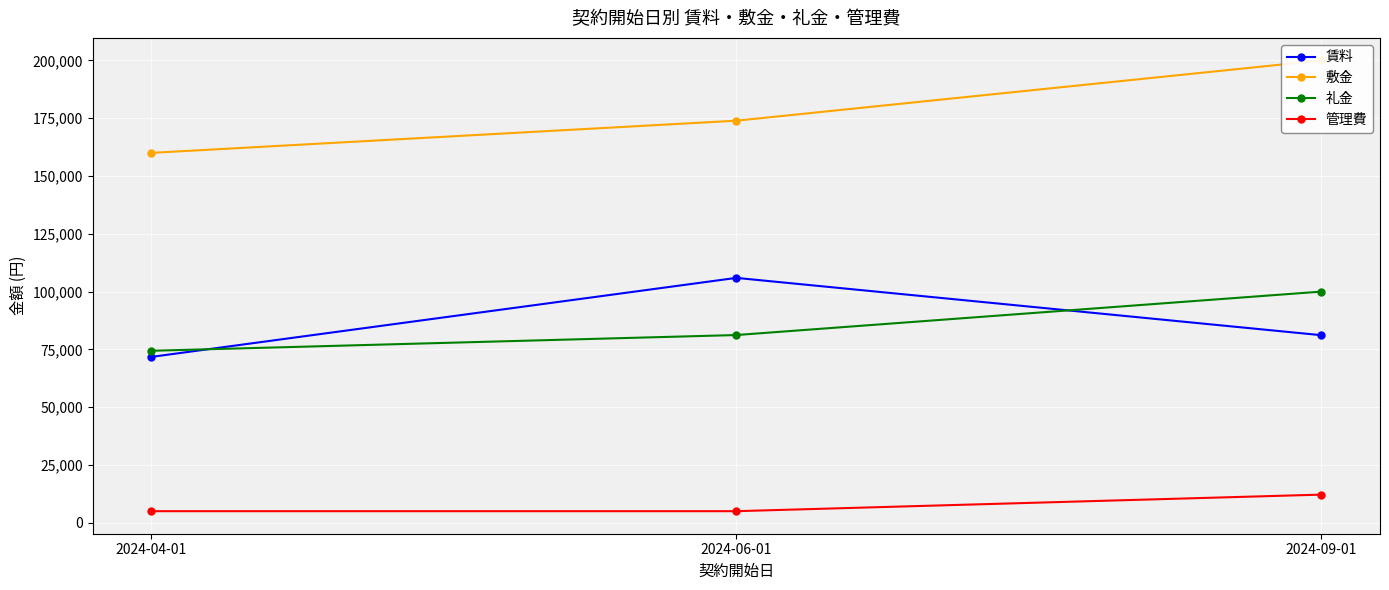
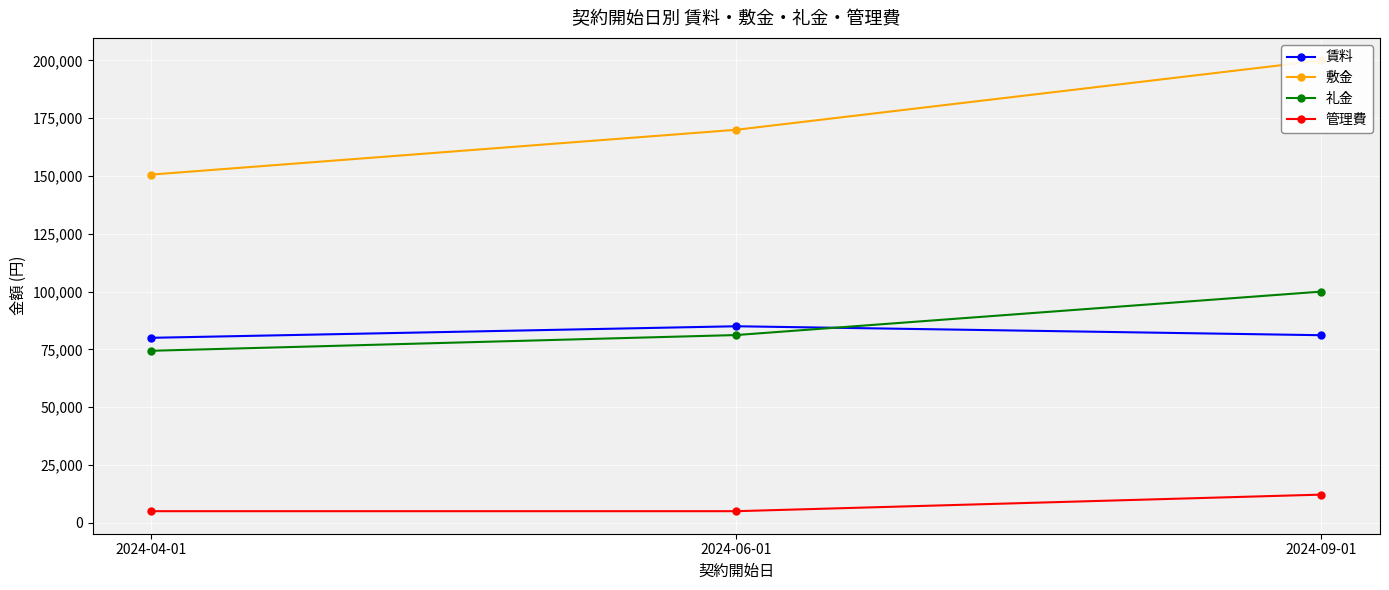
  {
    "賃料": {
-     "2024-04-01": "72,000",
-     "2024-06-01": "106,000",
+     "2024-04-01": "80,000",
+     "2024-06-01": "85,000",
      "2024-09-01": "81,000"
    },
    "敷金": {
-     "2024-04-01": "160,000",
-     "2024-06-01": "174,000"
+     "2024-04-01": "151,000",
+     "2024-06-01": "170,000"
    },
    "礼金": {
      "2024-04-01": "74,000",
      "2024-06-01": "81,000",
      "2024-09-01": "100,000"
    },
    "管理費": {
      "2024-04-01": "5,000",
      "2024-06-01": "5,000",
      "2024-09-01": "12,000"
    }
  }
